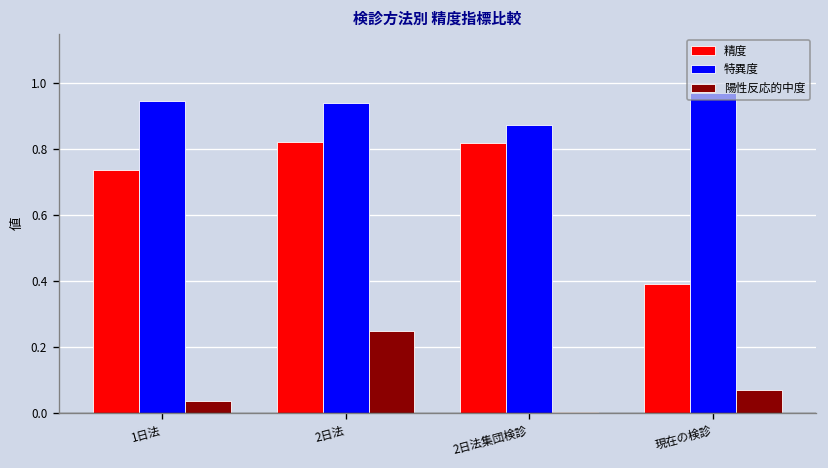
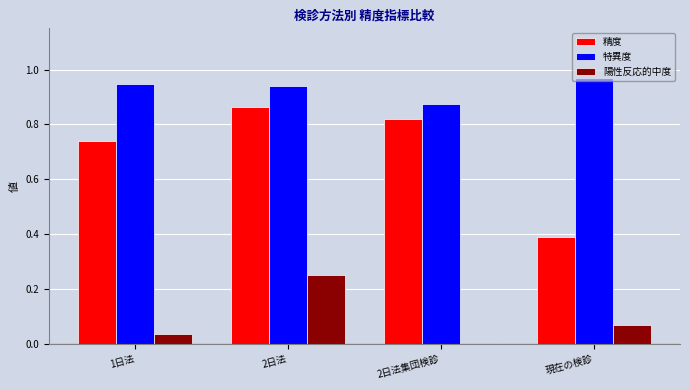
  {
    "精度": {
      "1日法": 0.74,
-     "2日法": 0.82,
+     "2日法": 0.86,
      "2日法集団検診": 0.82,
      "現在の検診": 0.39
    },
    "特異度": {
      "1日法": 0.95,
      "2日法": 0.94,
      "2日法集団検診": 0.87
    },
    "陽性反応的中度": {
      "1日法": 0.04,
      "2日法": 0.25,
      "現在の検診": 0.07
    }
  }
